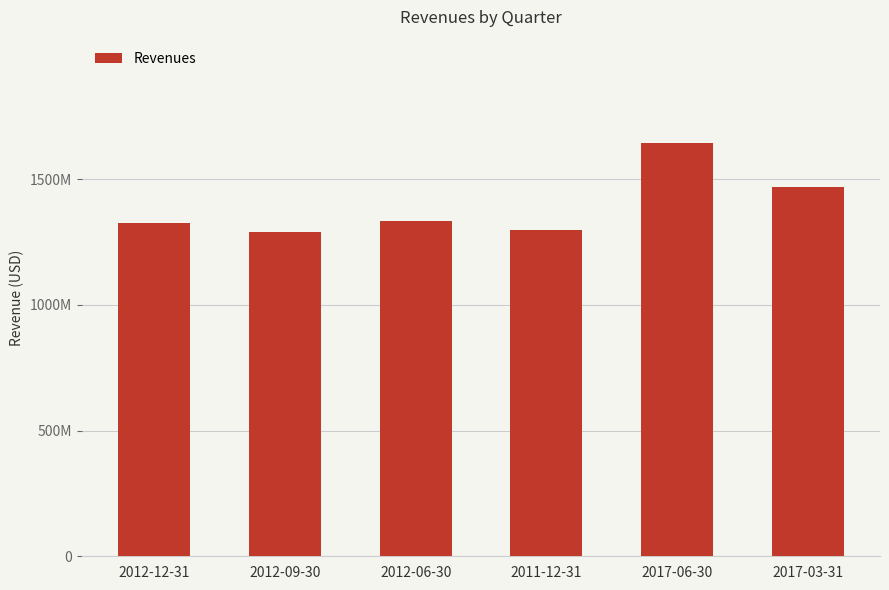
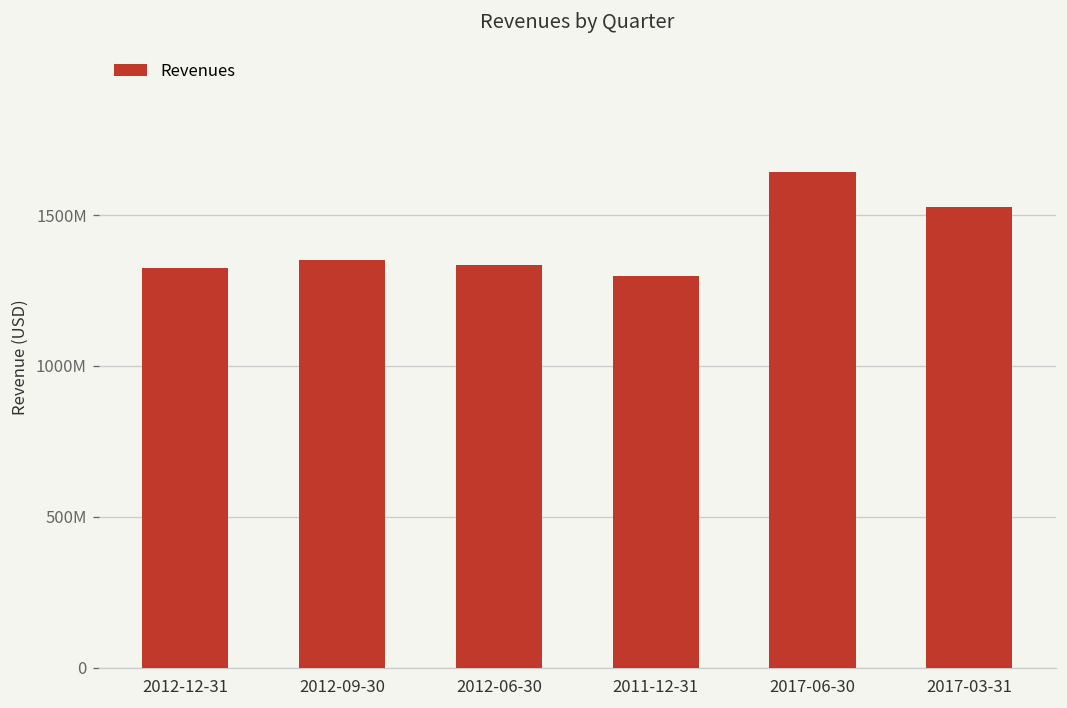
  {
    "2012-12-31": 1330000000,
-   "2012-09-30": 1290000000,
+   "2012-09-30": 1350000000,
    "2012-06-30": 1330000000,
    "2011-12-31": 1300000000,
    "2017-06-30": 1640000000,
-   "2017-03-31": 1470000000
+   "2017-03-31": 1530000000
  }
